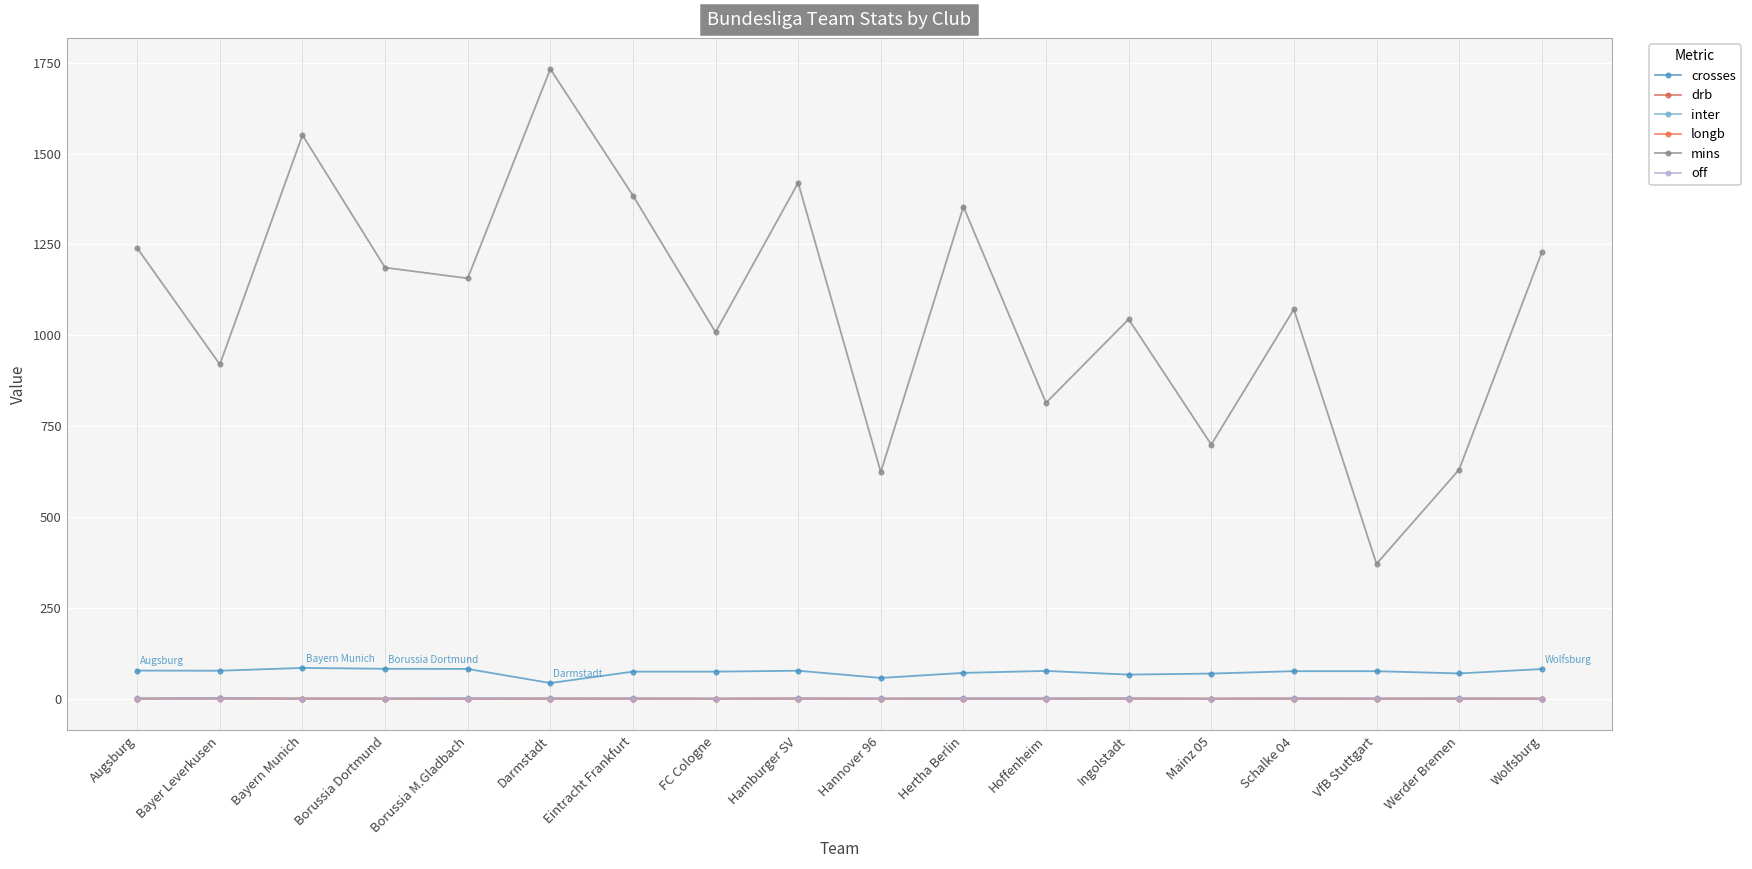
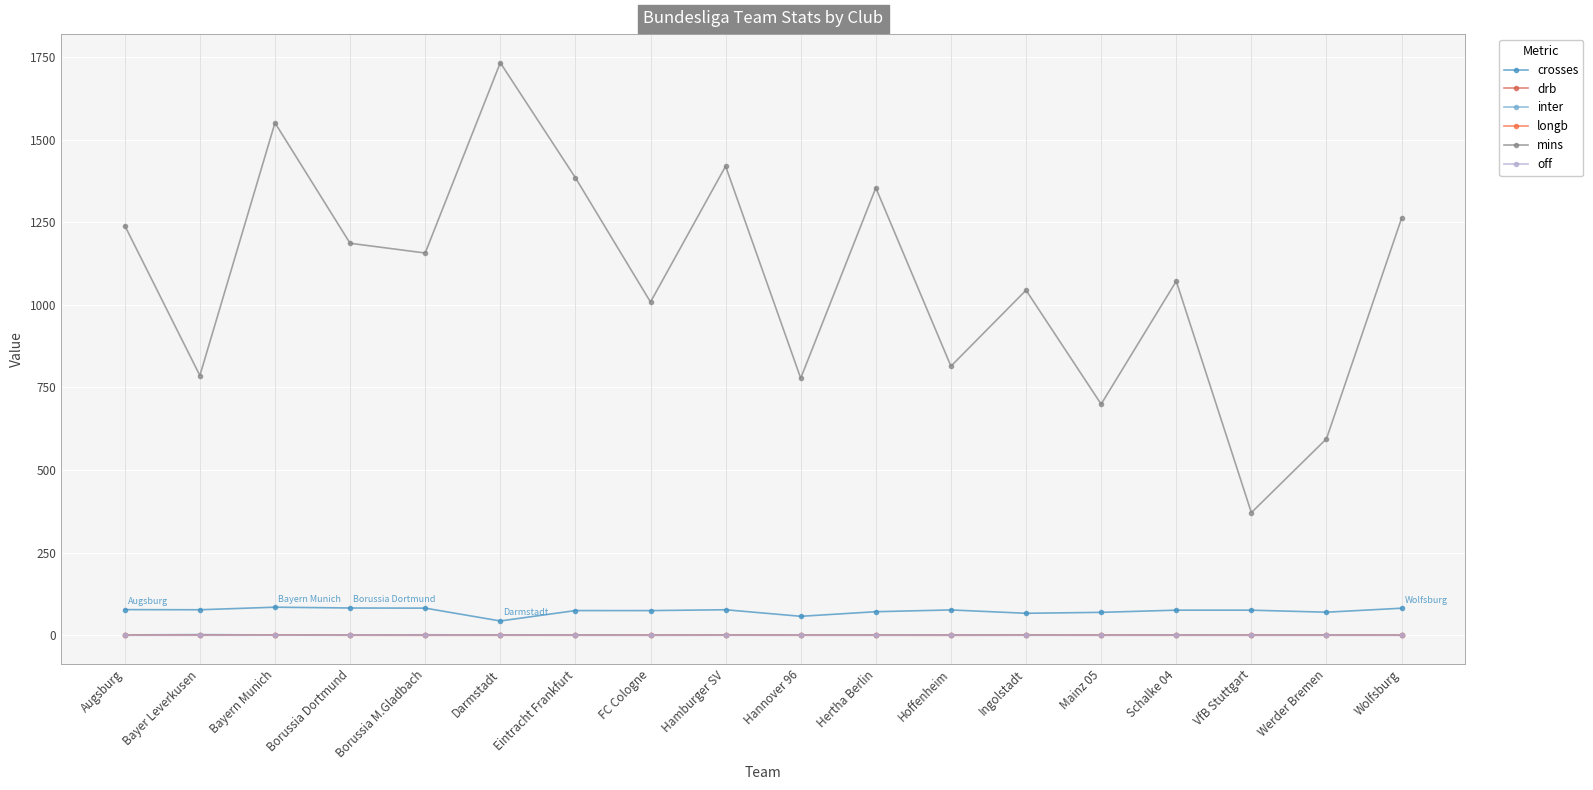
  {
    "mins": {
      "Augsburg": 1240,
-     "Bayer Leverkusen": 920,
+     "Bayer Leverkusen": 790,
      "Bayern Munich": 1550,
      "Borussia Dortmund": 1190,
      "Borussia M.Gladbach": 1160,
      "Darmstadt": 1730,
      "Eintracht Frankfurt": 1380,
      "FC Cologne": 1010,
      "Hamburger SV": 1420,
-     "Hannover 96": 620,
+     "Hannover 96": 780,
      "Hertha Berlin": 1350,
      "Hoffenheim": 810,
      "Ingolstadt": 1040,
      "Mainz 05": 700,
      "Schalke 04": 1070,
      "VfB Stuttgart": 370,
-     "Werder Bremen": 630,
-     "Wolfsburg": 1230
+     "Werder Bremen": 590,
+     "Wolfsburg": 1260
    }
  }
